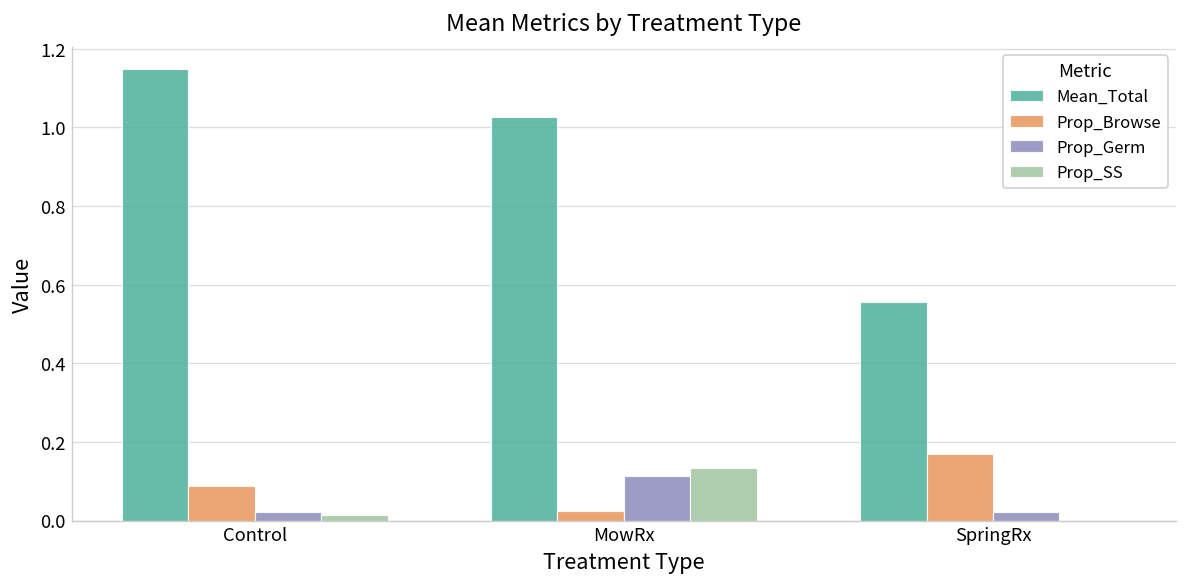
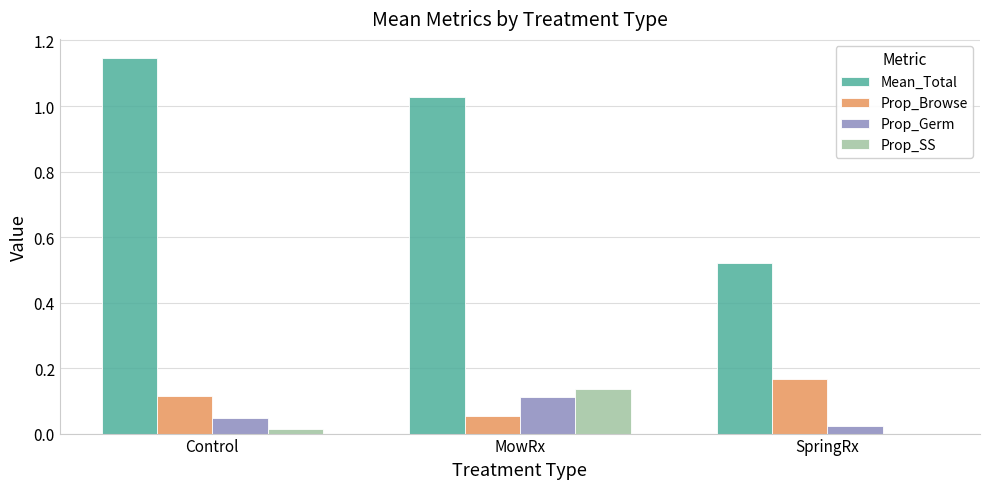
  {
    "Mean_Total": {
      "Control": 1.15,
      "MowRx": 1.03,
-     "SpringRx": 0.56
+     "SpringRx": 0.52
    },
    "Prop_Browse": {
-     "Control": 0.09,
-     "MowRx": 0.03,
+     "Control": 0.12,
+     "MowRx": 0.05,
      "SpringRx": 0.17
    },
    "Prop_Germ": {
-     "Control": 0.02,
+     "Control": 0.05,
      "MowRx": 0.11,
      "SpringRx": 0.02
    },
    "Prop_SS": {
      "Control": 0.01,
      "MowRx": 0.13,
      "SpringRx": 0.00
    }
  }
